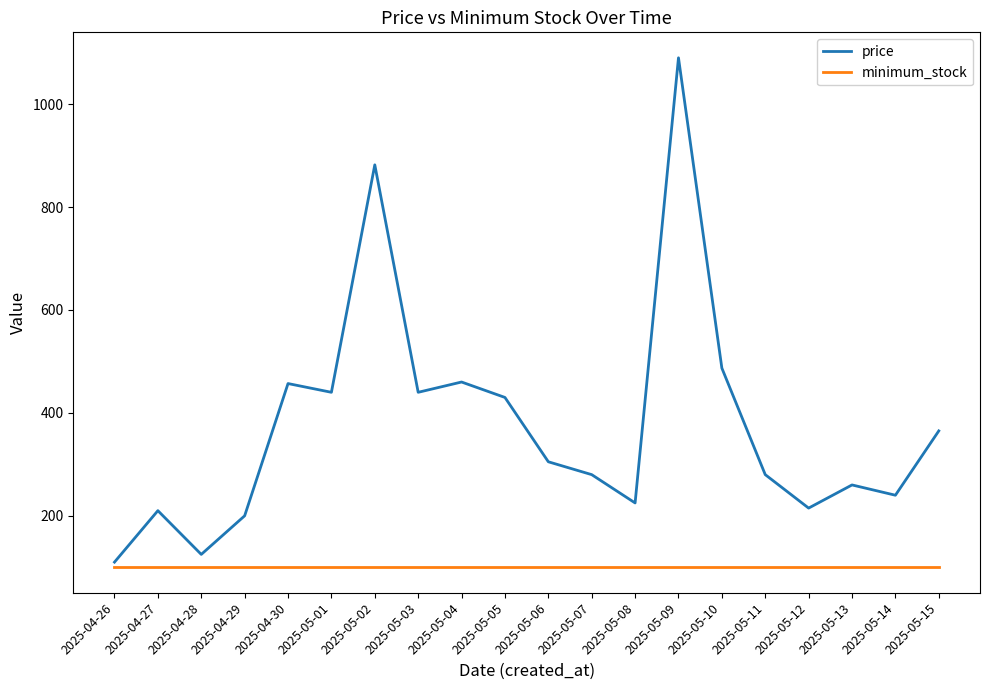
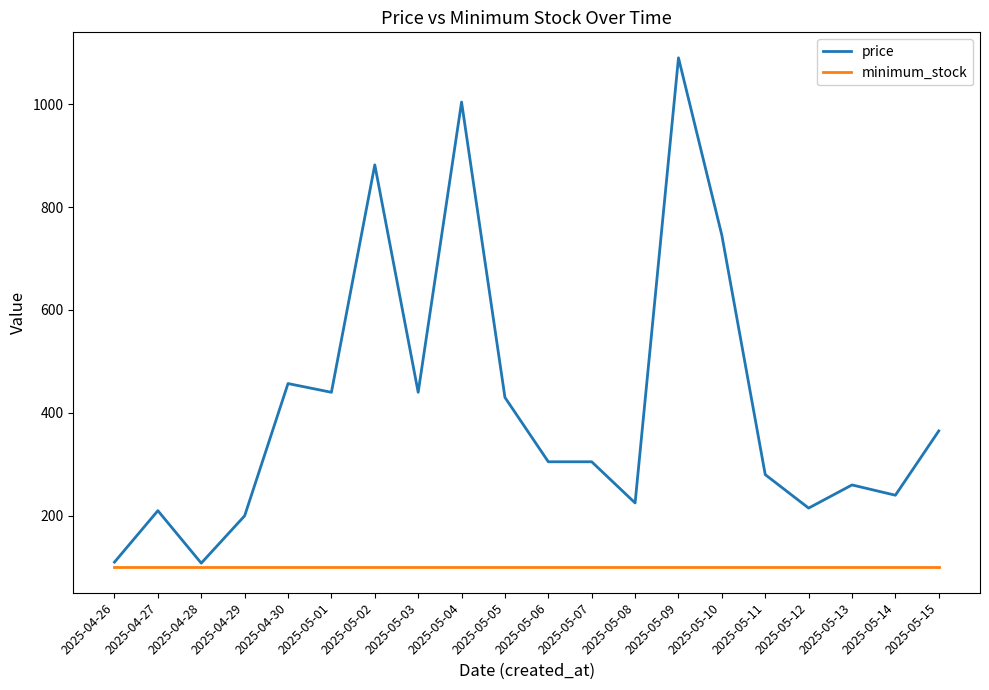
  {
    "price": {
      "2025-04-26": 110,
      "2025-04-27": 210,
-     "2025-04-28": 130,
+     "2025-04-28": 110,
      "2025-04-29": 200,
      "2025-04-30": 460,
      "2025-05-01": 440,
      "2025-05-02": 880,
      "2025-05-03": 440,
-     "2025-05-04": 460,
+     "2025-05-04": 1000,
      "2025-05-05": 430,
      "2025-05-06": 310,
-     "2025-05-07": 280,
+     "2025-05-07": 310,
      "2025-05-08": 230,
      "2025-05-09": 1090,
-     "2025-05-10": 490,
+     "2025-05-10": 750,
      "2025-05-11": 280,
      "2025-05-12": 220,
      "2025-05-13": 260,
      "2025-05-14": 240,
      "2025-05-15": 370
    },
    "minimum_stock": {
      "2025-04-26": 100,
      "2025-04-27": 100,
      "2025-04-28": 100,
      "2025-04-29": 100,
      "2025-04-30": 100,
      "2025-05-01": 100,
      "2025-05-02": 100,
      "2025-05-03": 100,
      "2025-05-04": 100,
      "2025-05-05": 100,
      "2025-05-06": 100,
      "2025-05-07": 100,
      "2025-05-08": 100,
      "2025-05-09": 100,
      "2025-05-10": 100,
      "2025-05-11": 100,
      "2025-05-12": 100,
      "2025-05-13": 100,
      "2025-05-14": 100,
      "2025-05-15": 100
    }
  }
